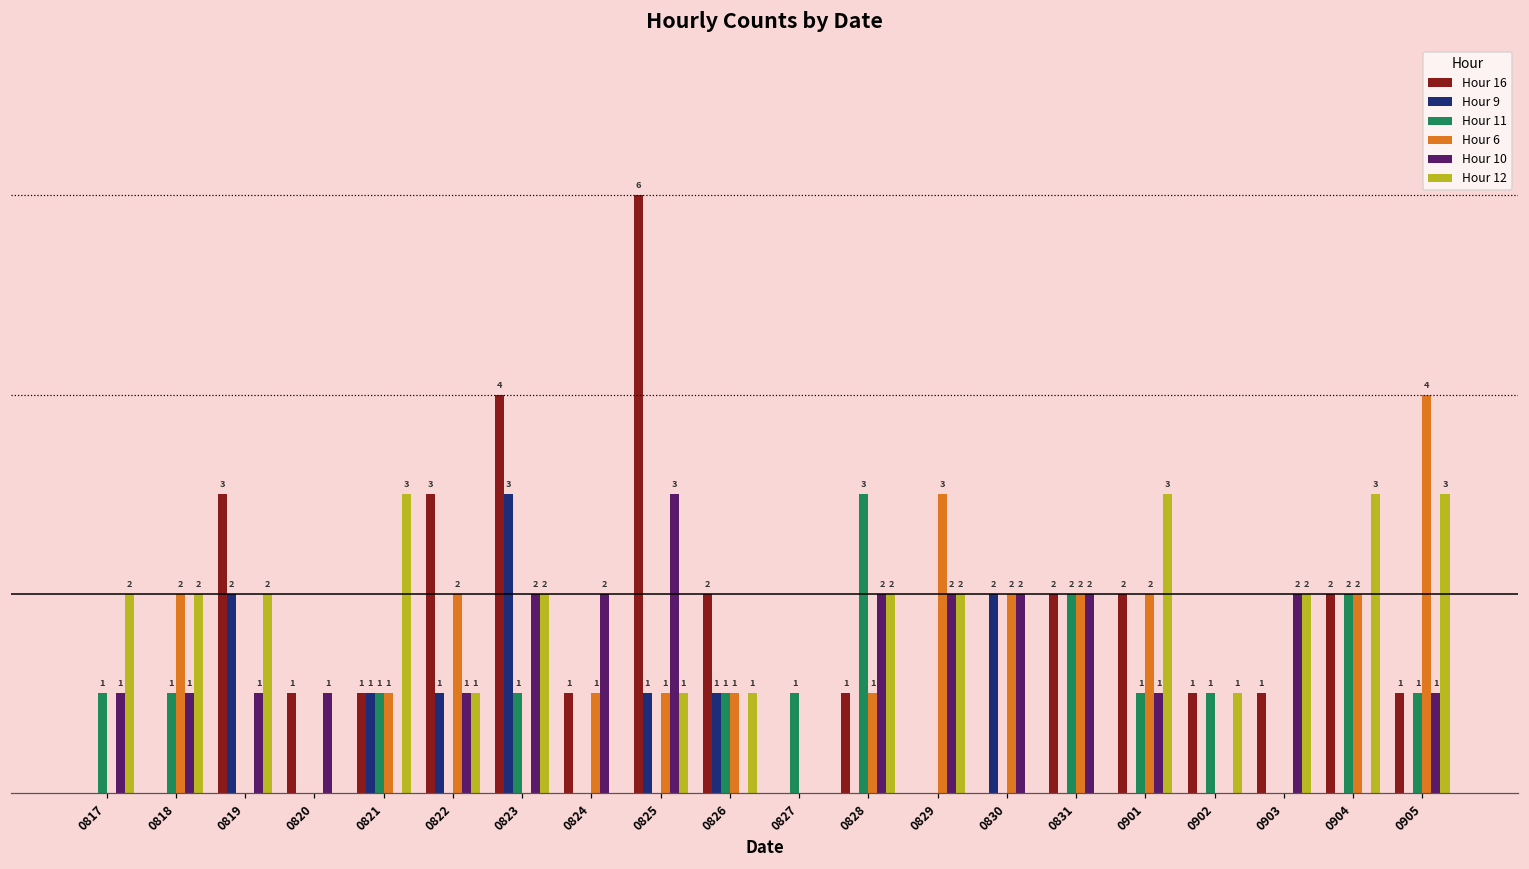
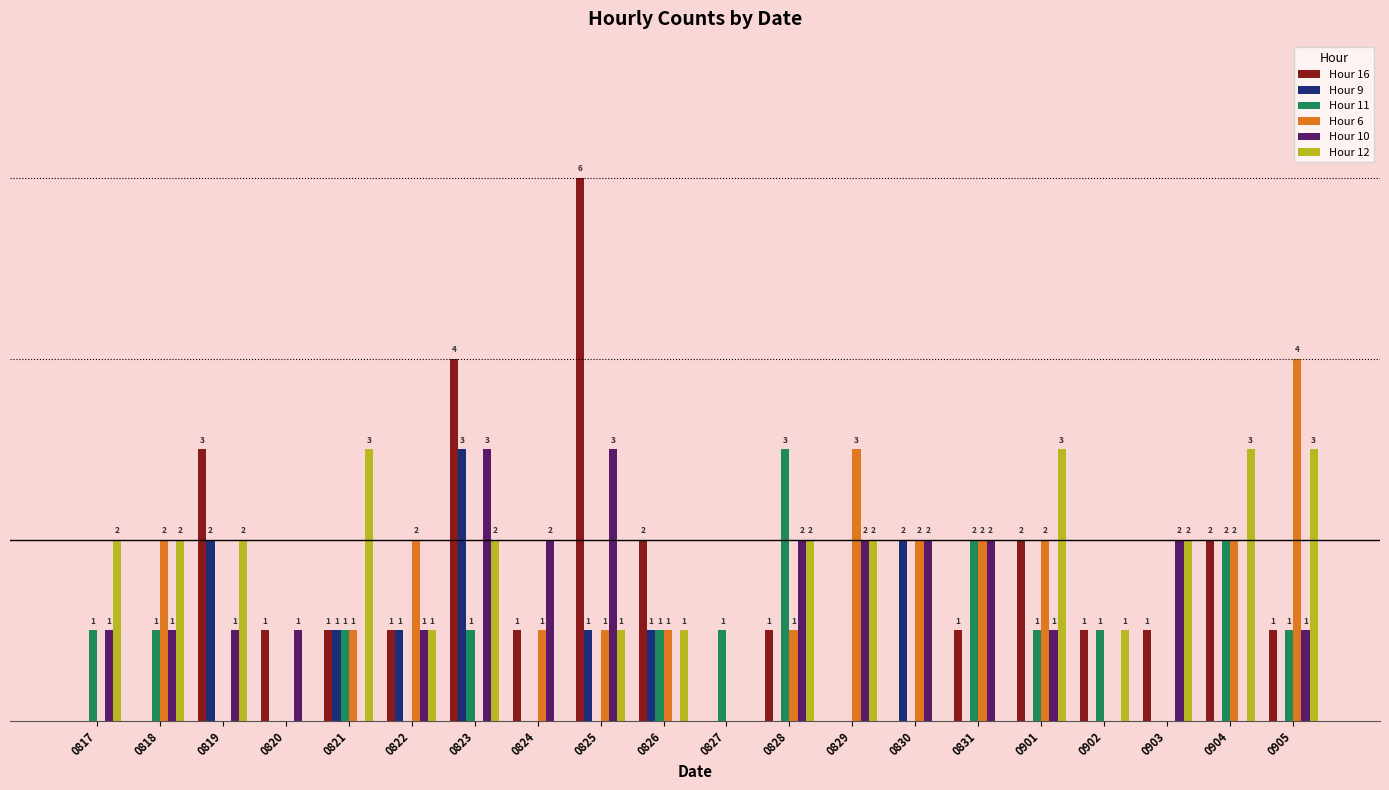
  {
    "Hour 16": {
      "0819": 3,
      "0820": 1,
      "0821": 1,
-     "0822": 3,
+     "0822": 1,
      "0823": 4,
      "0824": 1,
      "0825": 6,
      "0826": 2,
      "0828": 1,
-     "0831": 2,
+     "0831": 1,
      "0901": 2,
      "0902": 1,
      "0903": 1,
      "0904": 2,
      "0905": 1
    },
    "Hour 9": {
      "0819": 2,
      "0821": 1,
      "0822": 1,
      "0823": 3,
      "0825": 1,
      "0826": 1,
      "0830": 2
    },
    "Hour 11": {
      "0817": 1,
      "0818": 1,
      "0821": 1,
      "0823": 1,
      "0826": 1,
      "0827": 1,
      "0828": 3,
      "0831": 2,
      "0901": 1,
      "0902": 1,
      "0904": 2,
      "0905": 1
    },
    "Hour 6": {
      "0818": 2,
      "0821": 1,
      "0822": 2,
      "0824": 1,
      "0825": 1,
      "0826": 1,
      "0828": 1,
      "0829": 3,
      "0830": 2,
      "0831": 2,
      "0901": 2,
      "0904": 2,
      "0905": 4
    },
    "Hour 10": {
      "0817": 1,
      "0818": 1,
      "0819": 1,
      "0820": 1,
      "0822": 1,
-     "0823": 2,
+     "0823": 3,
      "0824": 2,
      "0825": 3,
      "0828": 2,
      "0829": 2,
      "0830": 2,
      "0831": 2,
      "0901": 1,
      "0903": 2,
      "0905": 1
    },
    "Hour 12": {
      "0817": 2,
      "0818": 2,
      "0819": 2,
      "0821": 3,
      "0822": 1,
      "0823": 2,
      "0825": 1,
      "0826": 1,
      "0828": 2,
      "0829": 2,
      "0901": 3,
      "0902": 1,
      "0903": 2,
      "0904": 3,
      "0905": 3
    }
  }
